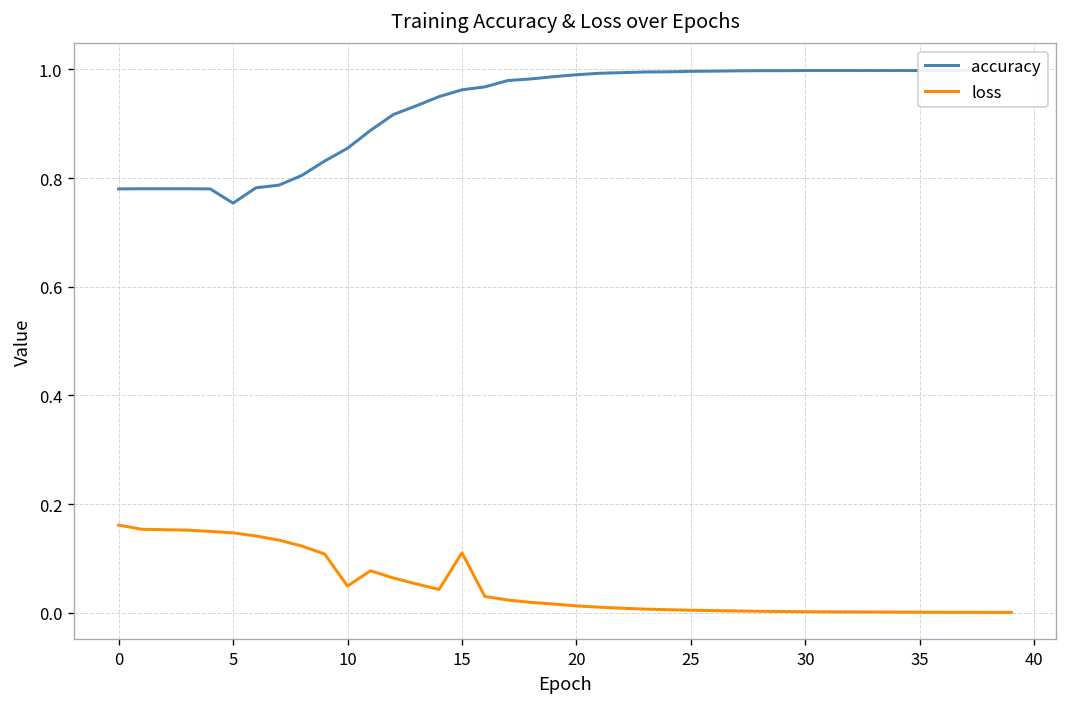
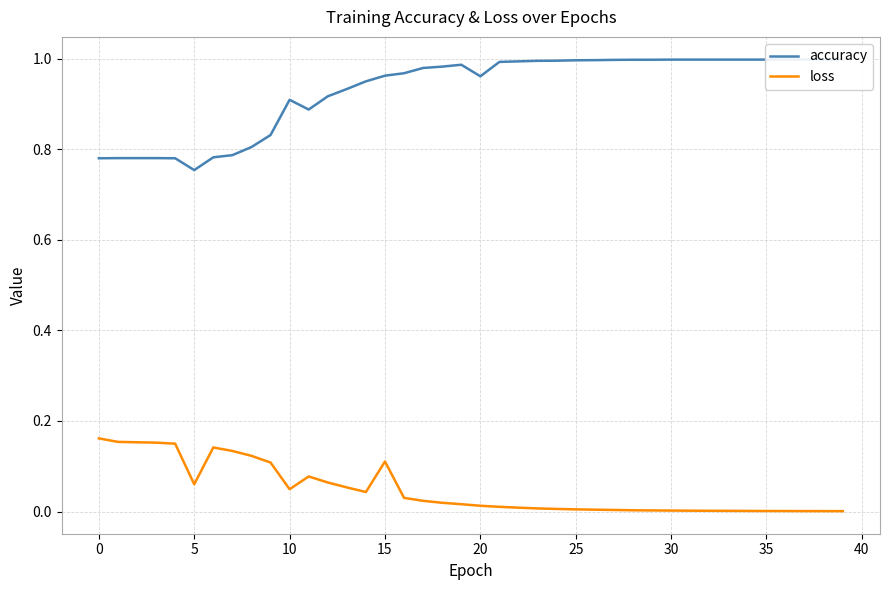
  {
    "accuracy": {
      "0": 0.78,
      "5": 0.75,
-     "10": 0.85,
+     "10": 0.91,
      "15": 0.96,
-     "20": 0.99,
+     "20": 0.96,
      "25": 1.00,
      "30": 1.00
    },
    "loss": {
      "0": 0.16,
-     "5": 0.15,
+     "5": 0.06,
      "10": 0.05,
      "15": 0.11,
      "20": 0.01,
      "25": 0.00,
      "30": 0.00,
      "35": 0.00
    }
  }
